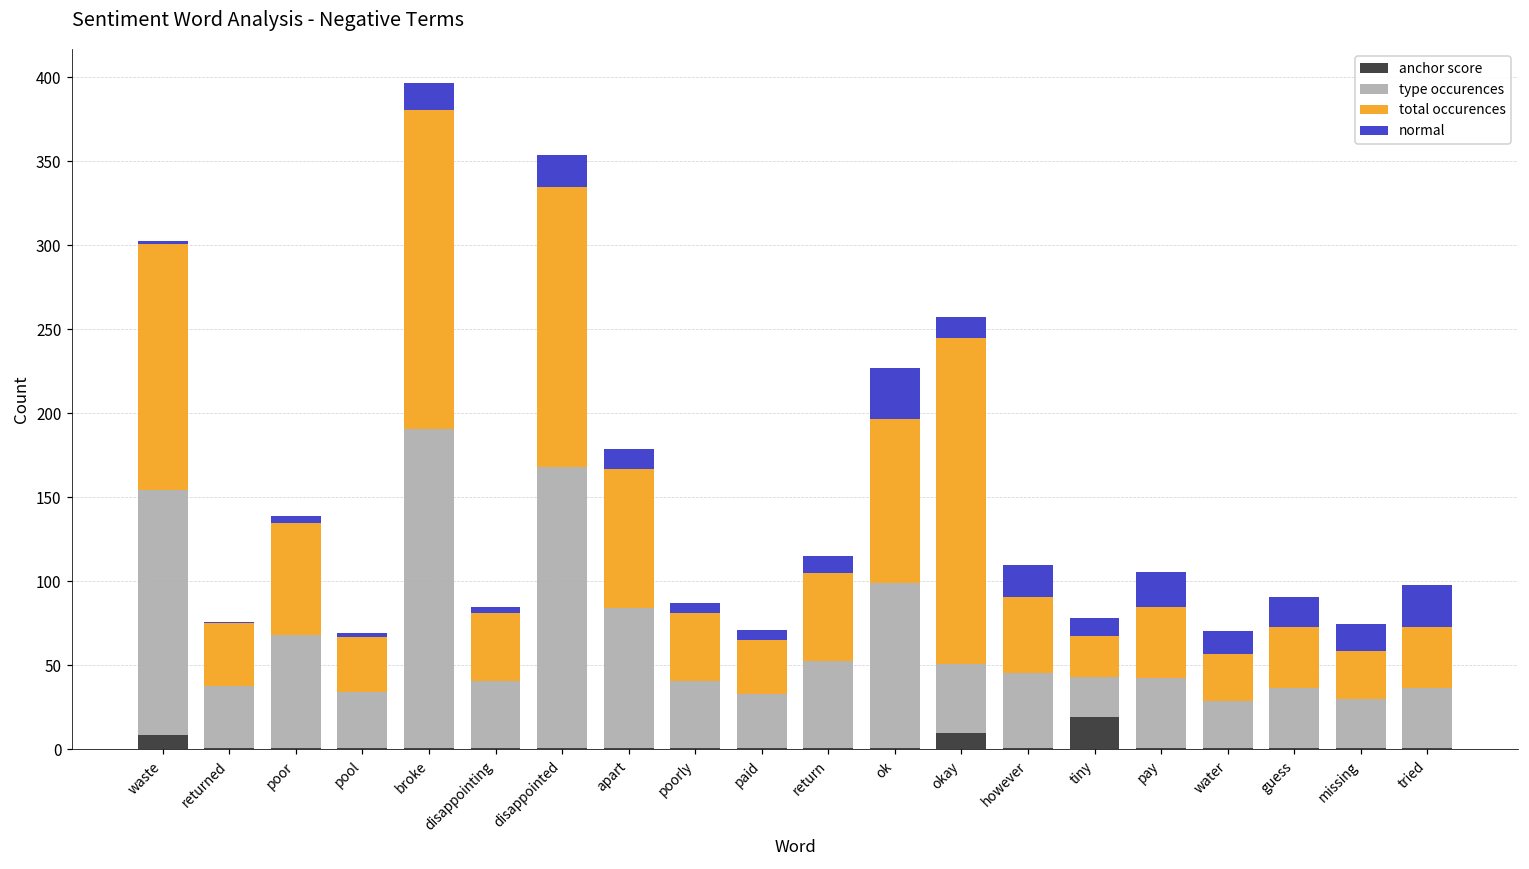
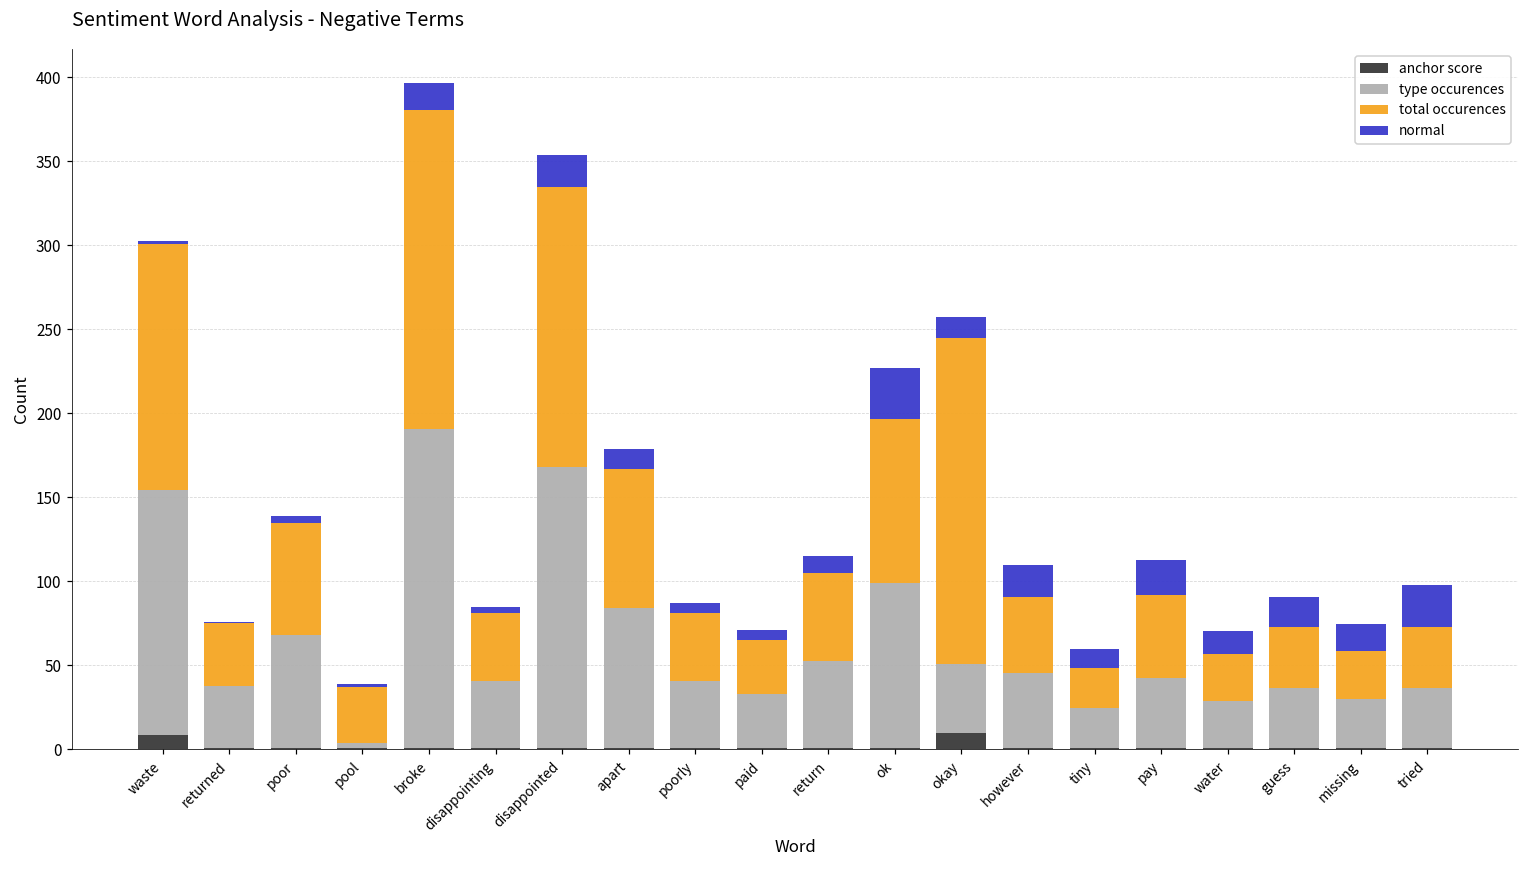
  {
    "anchor score": {
      "waste": 9,
      "okay": 10,
-     "tiny": 19
+     "tiny": 1
    },
    "type occurences": {
      "waste": 146,
      "returned": 37,
      "poor": 67,
-     "pool": 33,
+     "pool": 3,
      "broke": 190,
      "disappointing": 40,
      "disappointed": 167,
      "apart": 83,
      "poorly": 40,
      "paid": 32,
      "return": 52,
      "ok": 98,
      "okay": 41,
      "however": 45,
      "tiny": 24,
      "pay": 42,
      "water": 28,
      "guess": 36,
      "missing": 29,
      "tried": 36
    },
    "total occurences": {
      "waste": 146,
      "returned": 37,
      "poor": 67,
      "pool": 33,
      "broke": 190,
      "disappointing": 40,
      "disappointed": 167,
      "apart": 83,
      "poorly": 40,
      "paid": 32,
      "return": 52,
      "ok": 98,
      "okay": 194,
      "however": 45,
      "tiny": 24,
-     "pay": 42,
+     "pay": 49,
      "water": 28,
      "guess": 36,
      "missing": 29,
      "tried": 36
    },
    "normal": {
      "waste": 2,
      "poor": 4,
      "pool": 2,
      "broke": 16,
      "disappointing": 4,
      "disappointed": 19,
      "apart": 12,
      "poorly": 6,
      "paid": 6,
      "return": 10,
      "ok": 30,
      "okay": 13,
      "however": 19,
      "tiny": 11,
      "pay": 21,
      "water": 14,
      "guess": 18,
      "missing": 16,
      "tried": 25
    }
  }
